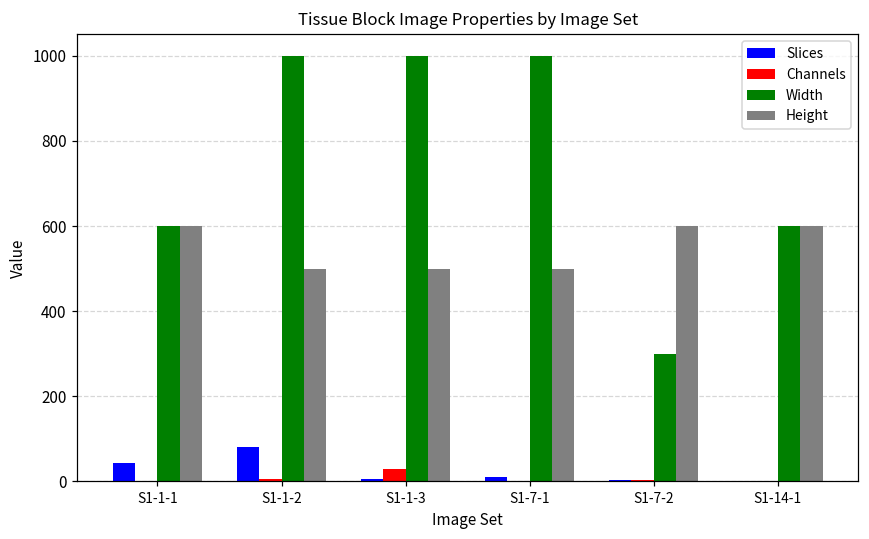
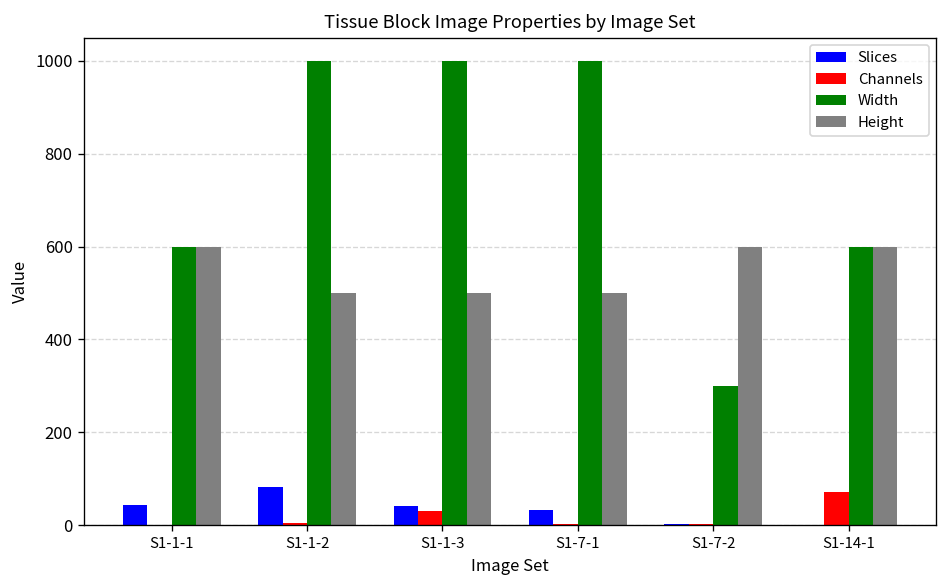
  {
    "Slices": {
      "S1-1-1": 40,
      "S1-1-2": 80,
-     "S1-1-3": 10,
-     "S1-7-1": 10
+     "S1-1-3": 40,
+     "S1-7-1": 30
    },
    "Channels": {
      "S1-1-3": 30,
-     "S1-14-1": 0
+     "S1-14-1": 70
    },
    "Width": {
      "S1-1-1": 600,
      "S1-1-2": 1000,
      "S1-1-3": 1000,
      "S1-7-1": 1000,
      "S1-7-2": 300,
      "S1-14-1": 600
    },
    "Height": {
      "S1-1-1": 600,
      "S1-1-2": 500,
      "S1-1-3": 500,
      "S1-7-1": 500,
      "S1-7-2": 600,
      "S1-14-1": 600
    }
  }
